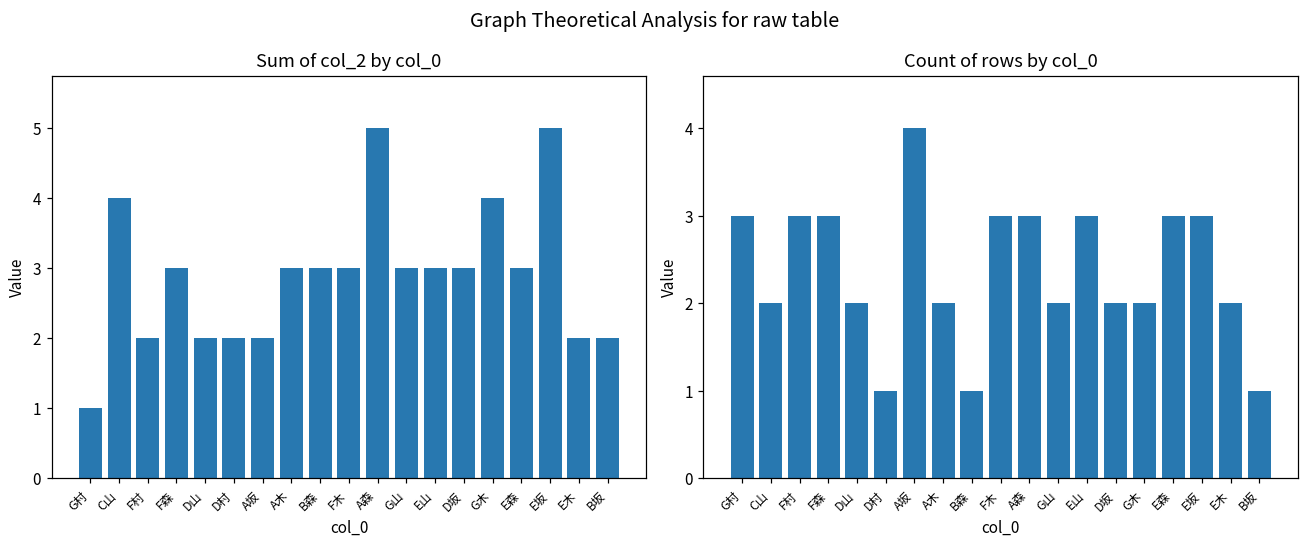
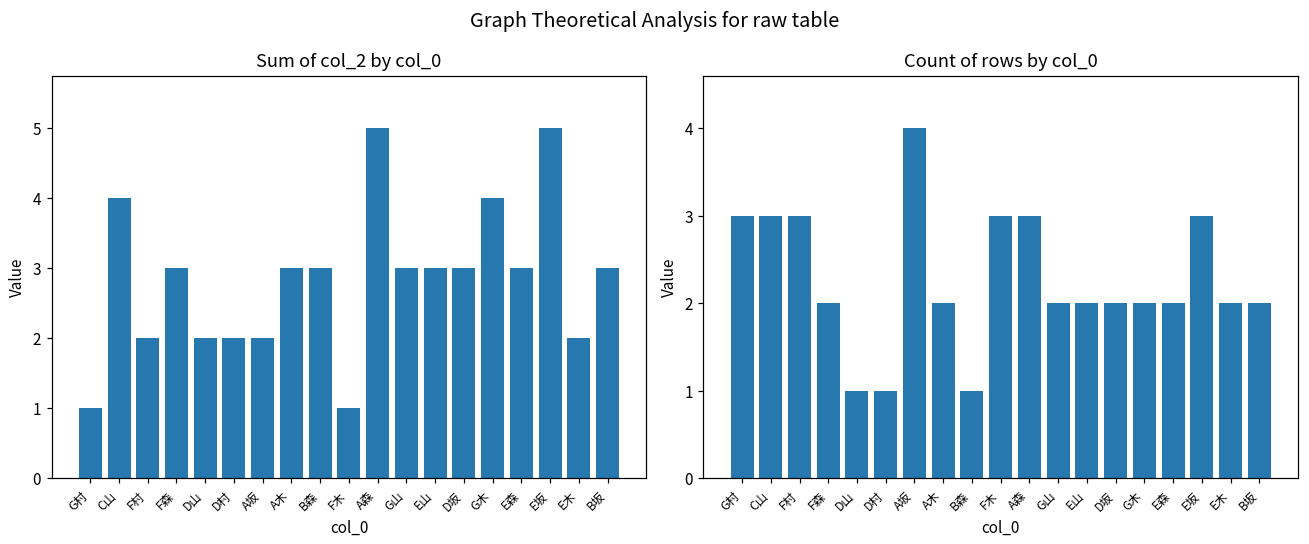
  {
    "Sum of col_2 by col_0": {
      "G村": 1,
      "C山": 4,
      "F村": 2,
      "F森": 3,
      "D山": 2,
      "D村": 2,
      "A坂": 2,
      "A木": 3,
      "B森": 3,
-     "F木": 3,
+     "F木": 1,
      "A森": 5,
      "G山": 3,
      "E山": 3,
      "D坂": 3,
      "G木": 4,
      "E森": 3,
      "E坂": 5,
      "E木": 2,
-     "B坂": 2
+     "B坂": 3
    },
    "Count of rows by col_0": {
      "G村": 3,
-     "C山": 2,
+     "C山": 3,
      "F村": 3,
-     "F森": 3,
-     "D山": 2,
+     "F森": 2,
+     "D山": 1,
      "D村": 1,
      "A坂": 4,
      "A木": 2,
      "B森": 1,
      "F木": 3,
      "A森": 3,
      "G山": 2,
-     "E山": 3,
+     "E山": 2,
      "D坂": 2,
      "G木": 2,
-     "E森": 3,
+     "E森": 2,
      "E坂": 3,
      "E木": 2,
-     "B坂": 1
+     "B坂": 2
    }
  }
